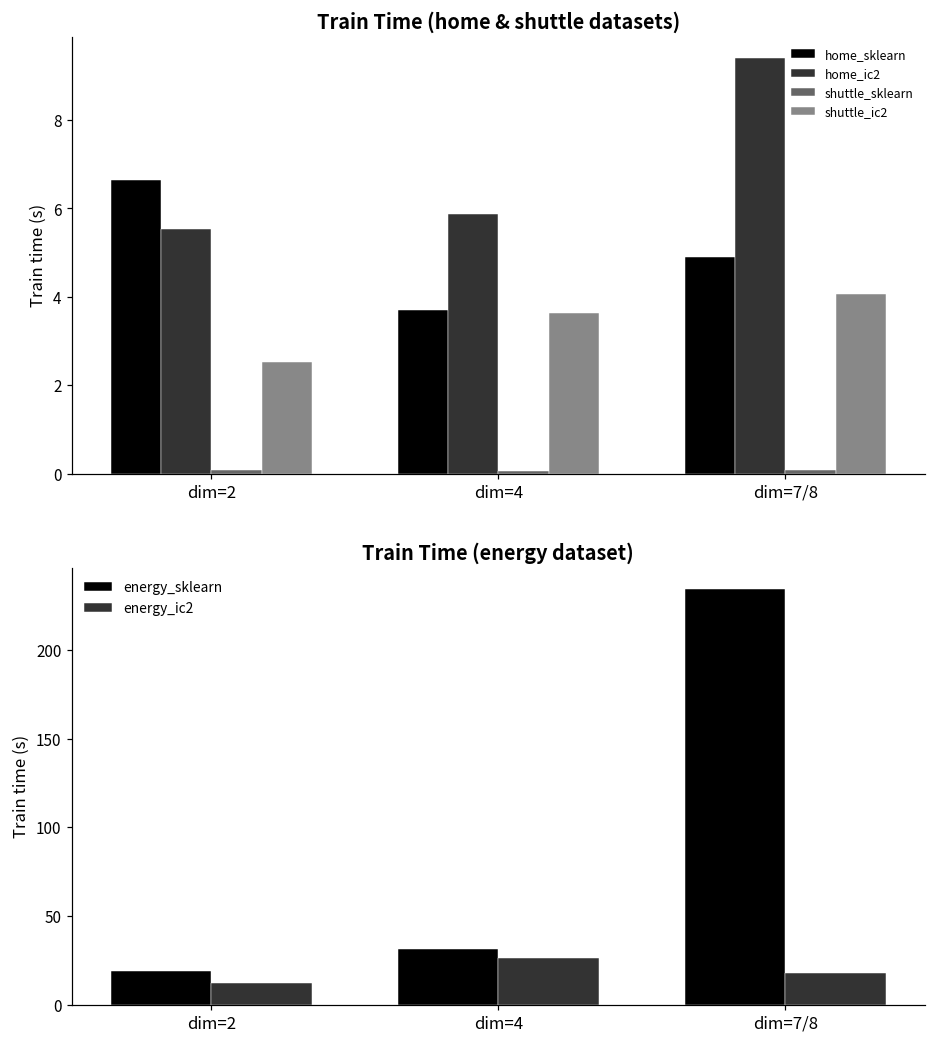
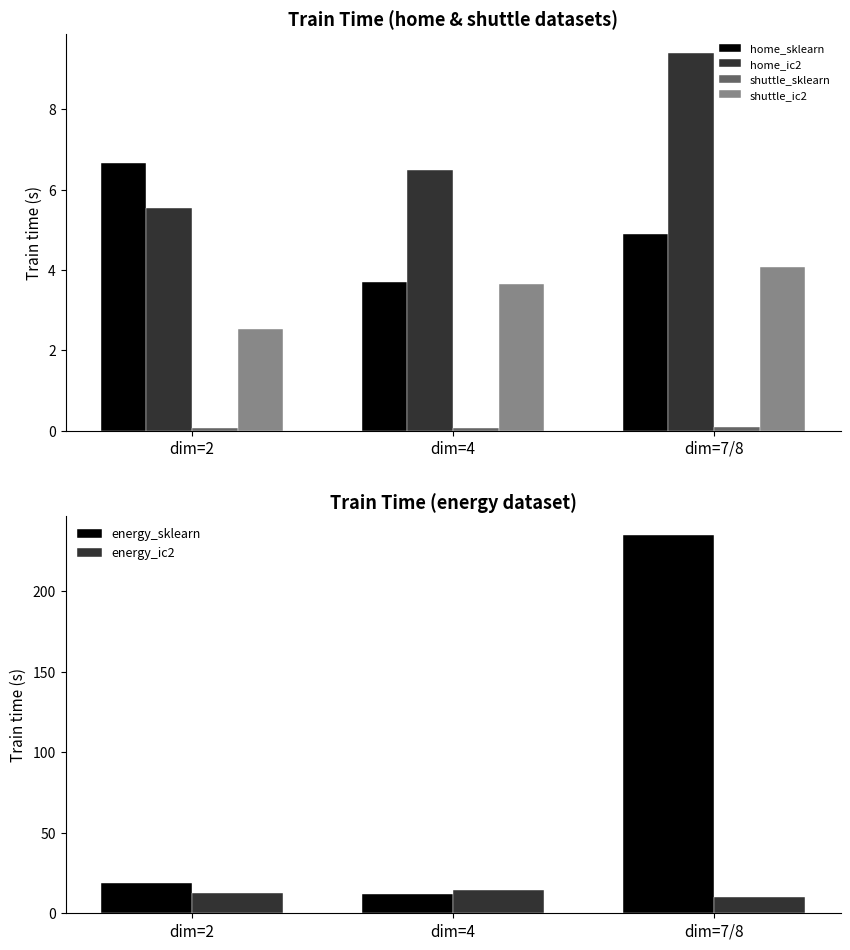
  {
    "Train Time (home & shuttle datasets)": {
      "home_sklearn": {
        "dim=2": 6.7,
        "dim=4": 3.7,
        "dim=7/8": 4.9
      },
      "home_ic2": {
        "dim=2": 5.5,
-       "dim=4": 5.9,
+       "dim=4": 6.5,
        "dim=7/8": 9.4
      }
    },
    "Train Time (energy dataset)": {
      "energy_sklearn": {
        "dim=2": 19,
-       "dim=4": 31,
+       "dim=4": 12,
        "dim=7/8": 235
      },
      "energy_ic2": {
        "dim=2": 12,
-       "dim=4": 27,
-       "dim=7/8": 18
+       "dim=4": 15,
+       "dim=7/8": 10
      }
    }
  }
